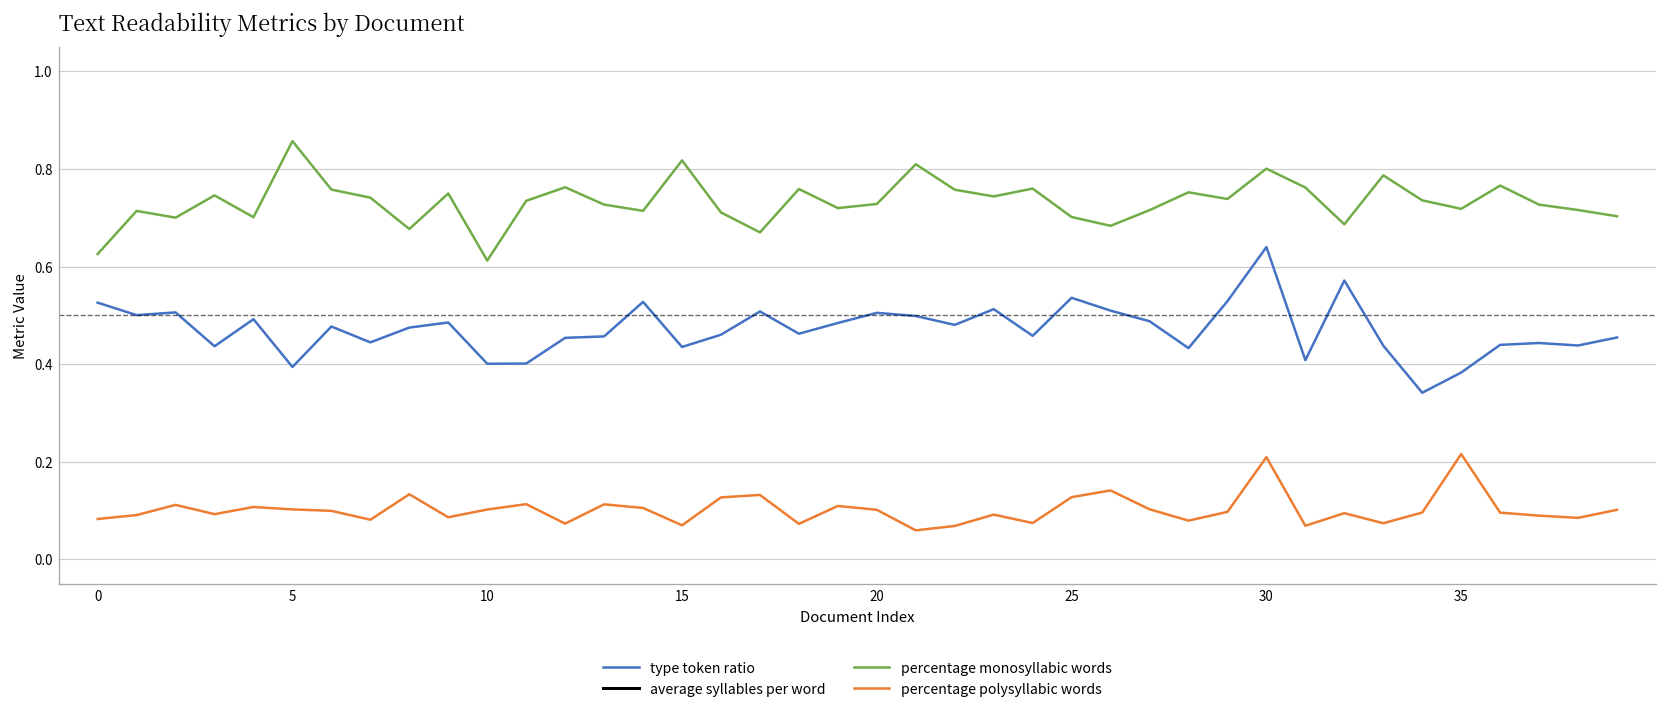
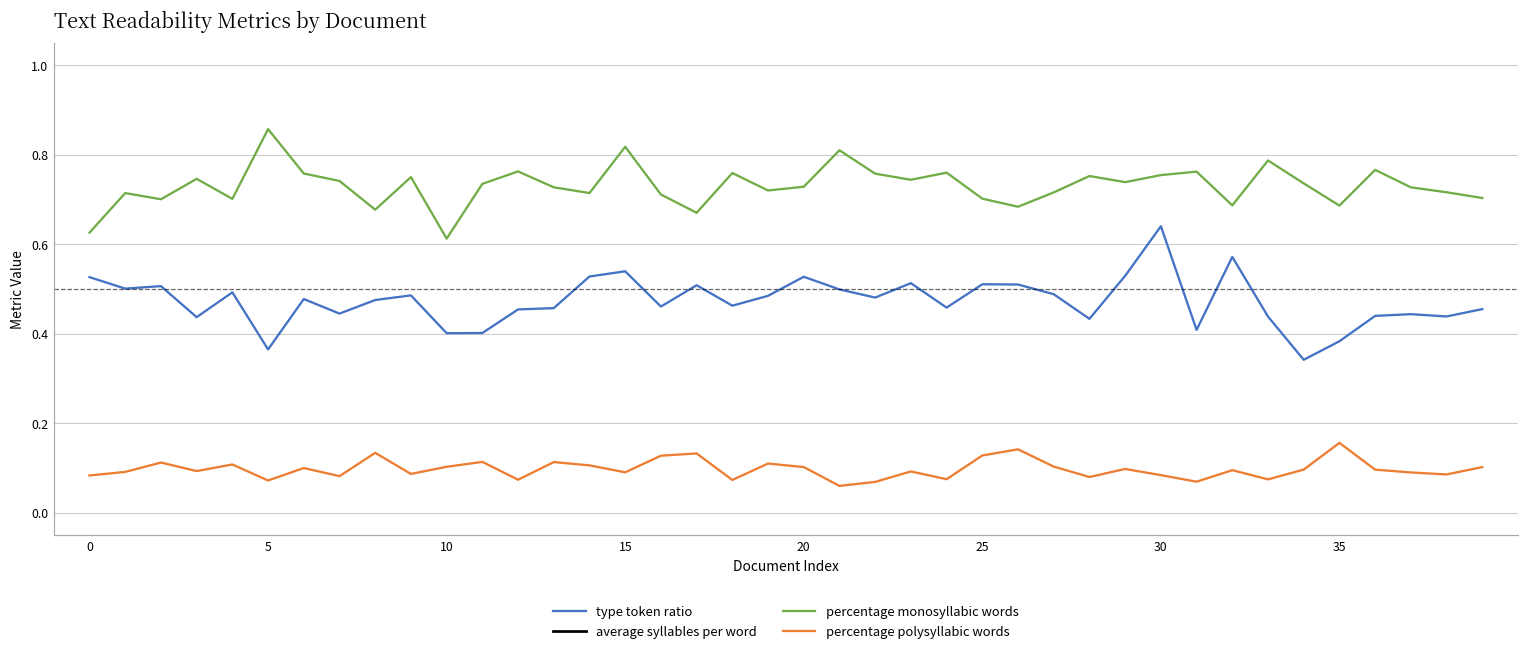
  {
    "type token ratio": {
      "0": 0.53,
-     "5": 0.39,
+     "5": 0.36,
      "10": 0.40,
-     "15": 0.44,
-     "20": 0.51,
-     "25": 0.54,
+     "15": 0.54,
+     "20": 0.53,
+     "25": 0.51,
      "30": 0.64,
      "35": 0.38
    },
    "percentage monosyllabic words": {
      "0": 0.63,
      "5": 0.86,
      "10": 0.61,
      "15": 0.82,
      "20": 0.73,
      "25": 0.70,
-     "30": 0.80,
-     "35": 0.72
+     "30": 0.75,
+     "35": 0.69
    },
    "percentage polysyllabic words": {
      "0": 0.08,
-     "5": 0.10,
+     "5": 0.07,
      "10": 0.10,
-     "15": 0.07,
+     "15": 0.09,
      "20": 0.10,
      "25": 0.13,
-     "30": 0.21,
-     "35": 0.22
+     "30": 0.08,
+     "35": 0.16
    }
  }
